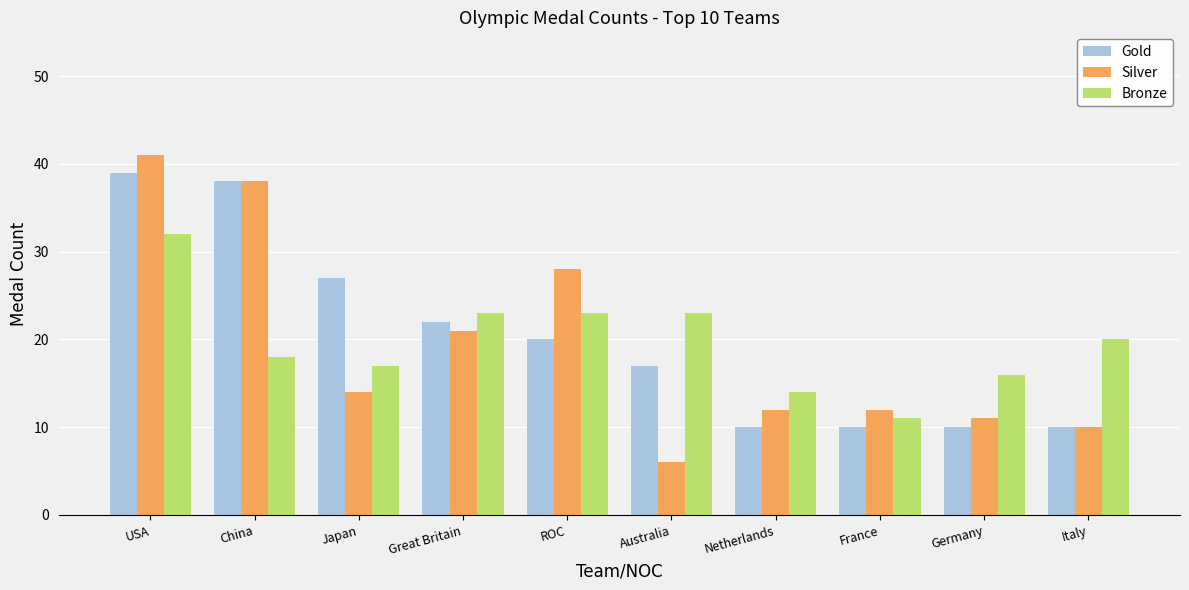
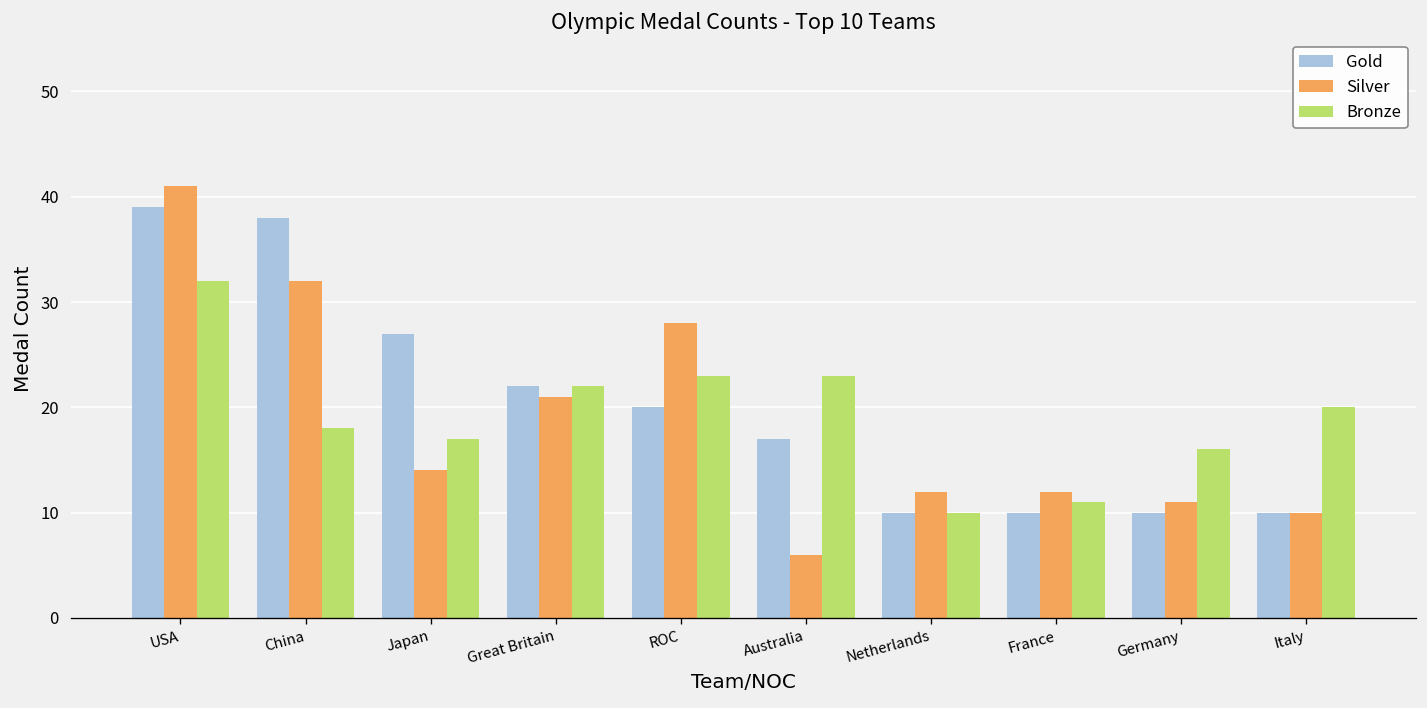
  {
    "Gold": {
      "USA": 39,
      "China": 38,
      "Japan": 27,
      "Great Britain": 22,
      "ROC": 20,
      "Australia": 17,
      "Netherlands": 10,
      "France": 10,
      "Germany": 10,
      "Italy": 10
    },
    "Silver": {
      "USA": 41,
-     "China": 38,
+     "China": 32,
      "Japan": 14,
      "Great Britain": 21,
      "ROC": 28,
      "Australia": 6,
      "Netherlands": 12,
      "France": 12,
      "Germany": 11,
      "Italy": 10
    },
    "Bronze": {
      "USA": 32,
      "China": 18,
      "Japan": 17,
-     "Great Britain": 23,
+     "Great Britain": 22,
      "ROC": 23,
      "Australia": 23,
-     "Netherlands": 14,
+     "Netherlands": 10,
      "France": 11,
      "Germany": 16,
      "Italy": 20
    }
  }
